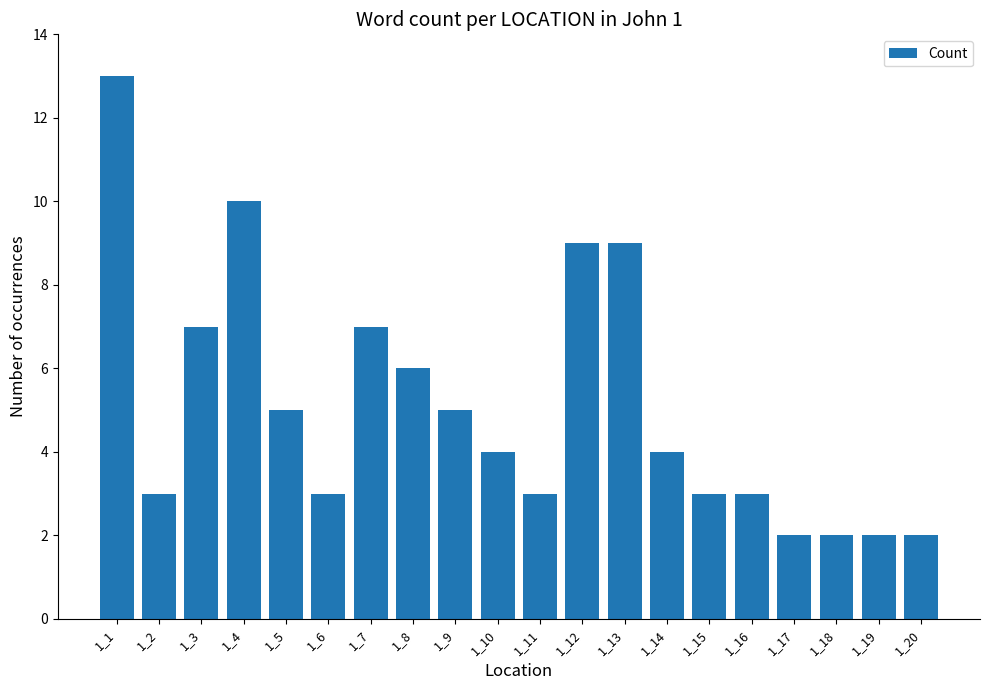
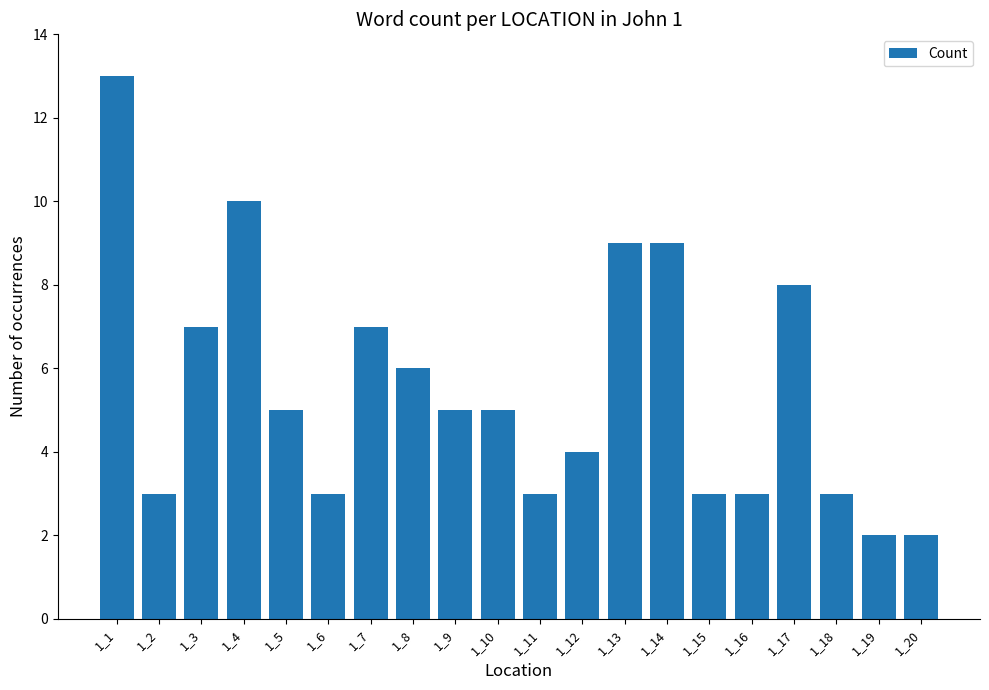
  {
    "1_1": 13,
    "1_2": 3,
    "1_3": 7,
    "1_4": 10,
    "1_5": 5,
    "1_6": 3,
    "1_7": 7,
    "1_8": 6,
    "1_9": 5,
-   "1_10": 4,
+   "1_10": 5,
    "1_11": 3,
-   "1_12": 9,
+   "1_12": 4,
    "1_13": 9,
-   "1_14": 4,
+   "1_14": 9,
    "1_15": 3,
    "1_16": 3,
-   "1_17": 2,
-   "1_18": 2,
+   "1_17": 8,
+   "1_18": 3,
    "1_19": 2,
    "1_20": 2
  }
